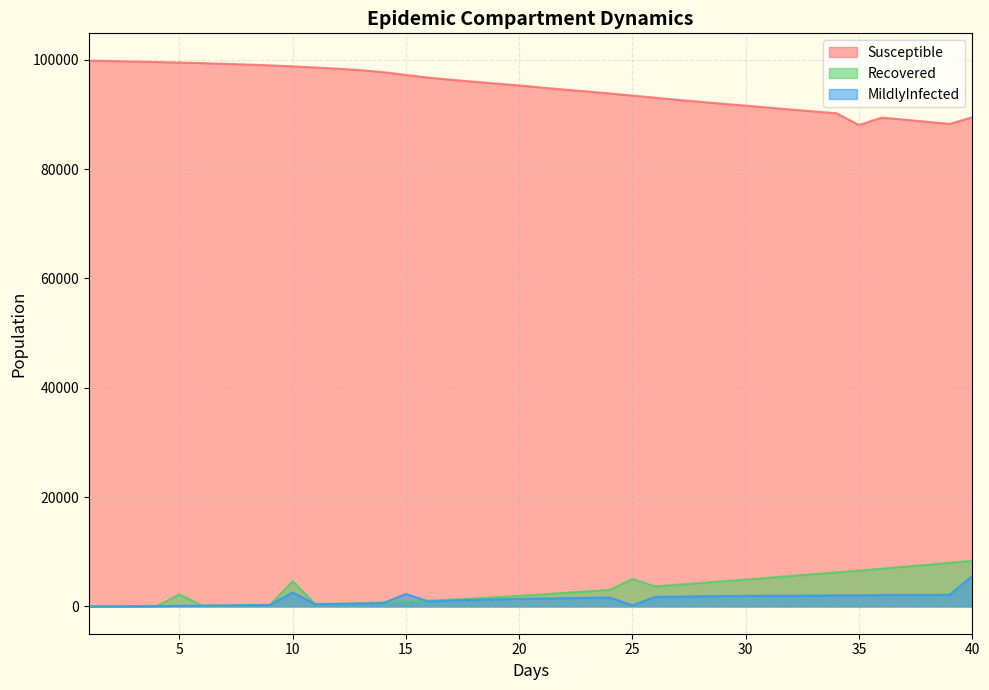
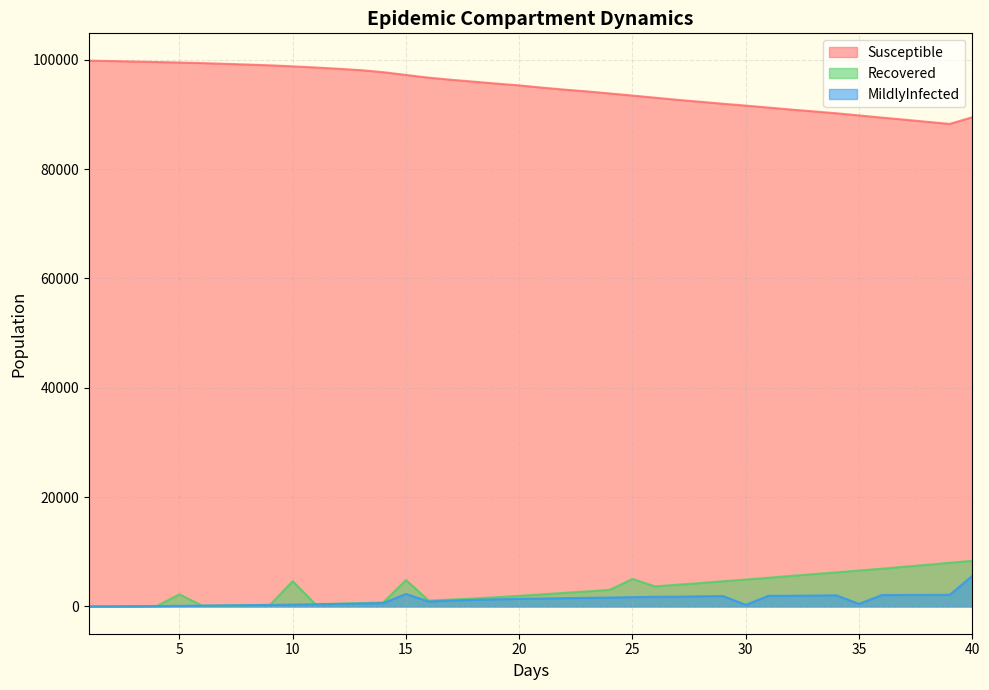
  {
    "Susceptible": {
      "5": 100000,
      "10": 99000,
      "15": 97000,
      "20": 95000,
      "25": 93000,
      "30": 92000,
-     "35": 88000,
+     "35": 90000,
      "40": 89000
    },
    "Recovered": {
      "5": 2000,
      "10": 5000,
-     "15": 1000,
+     "15": 5000,
      "20": 2000,
      "25": 5000,
      "30": 5000,
      "35": 7000,
      "40": 8000
    },
    "MildlyInfected": {
      "5": 0,
-     "10": 3000,
+     "10": 0,
      "15": 2000,
      "20": 1000,
-     "25": 0,
-     "30": 2000,
-     "35": 2000,
+     "25": 2000,
+     "30": 0,
+     "35": 0,
      "40": 6000
    }
  }
